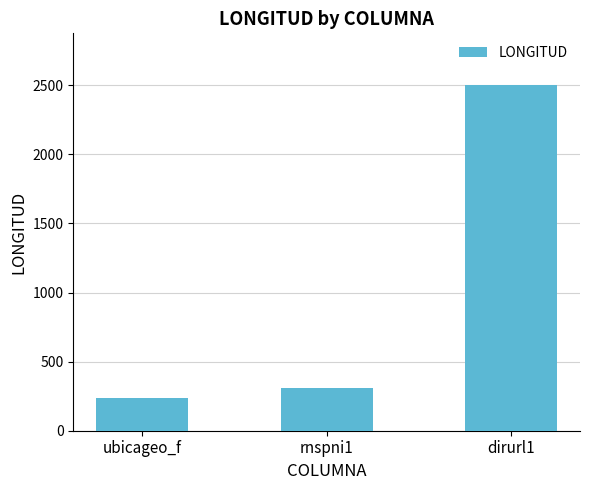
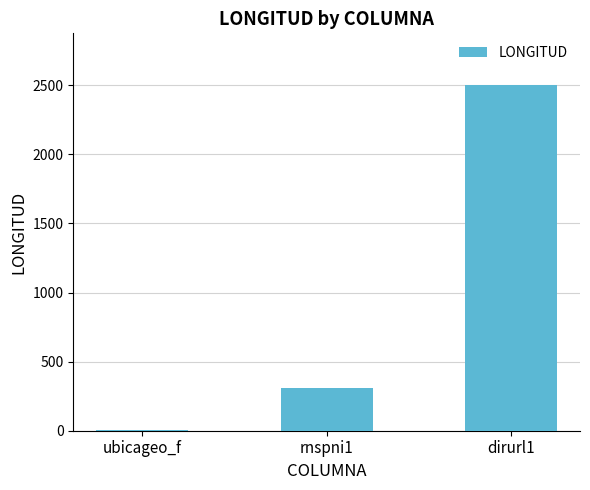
  {
-   "ubicageo_f": 240,
+   "ubicageo_f": 10,
    "rnspni1": 310,
    "dirurl1": 2500
  }
